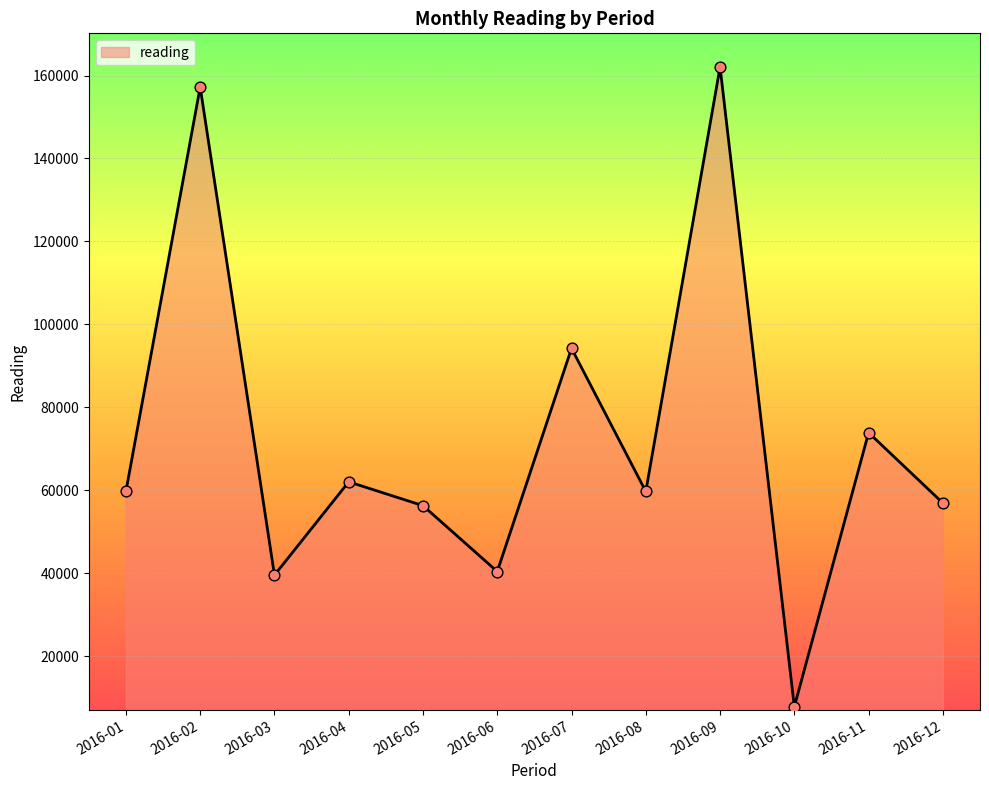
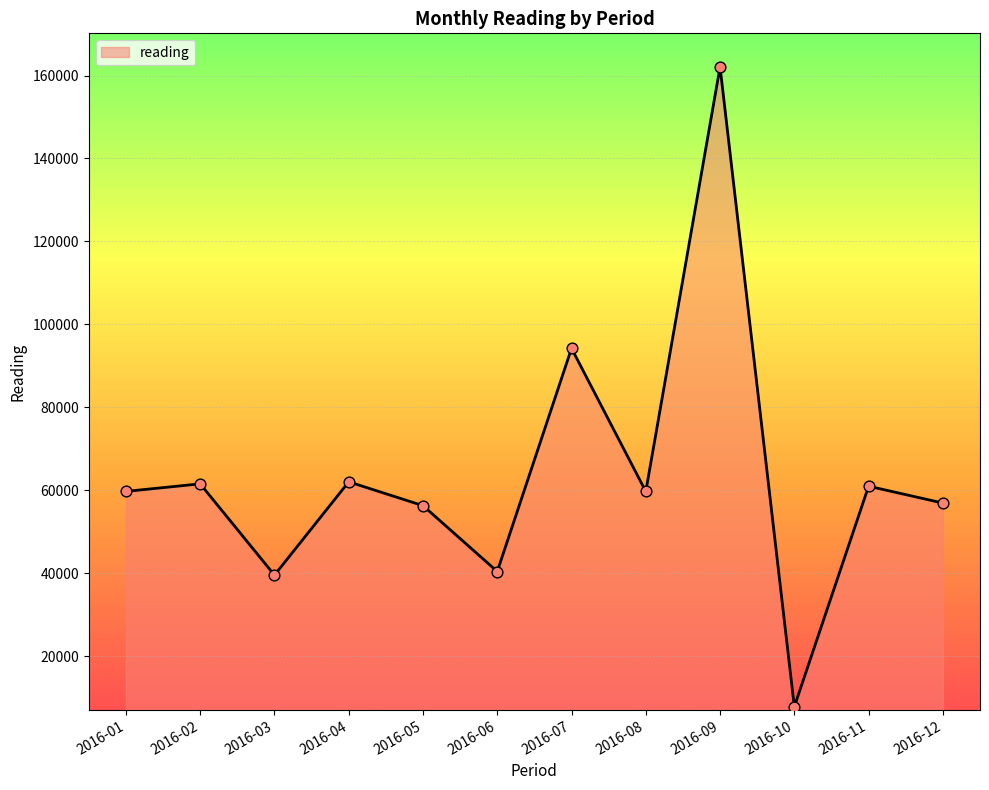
  {
    "2016-01": 60000,
-   "2016-02": 157000,
+   "2016-02": 62000,
    "2016-03": 40000,
    "2016-04": 62000,
    "2016-05": 56000,
    "2016-06": 40000,
    "2016-07": 94000,
    "2016-08": 60000,
    "2016-09": 162000,
    "2016-10": 8000,
-   "2016-11": 74000,
+   "2016-11": 61000,
    "2016-12": 57000
  }
